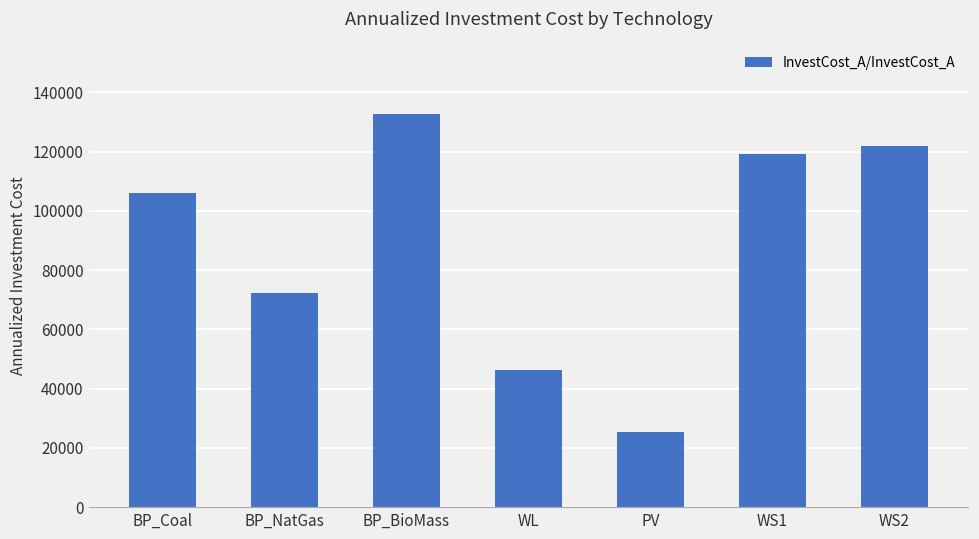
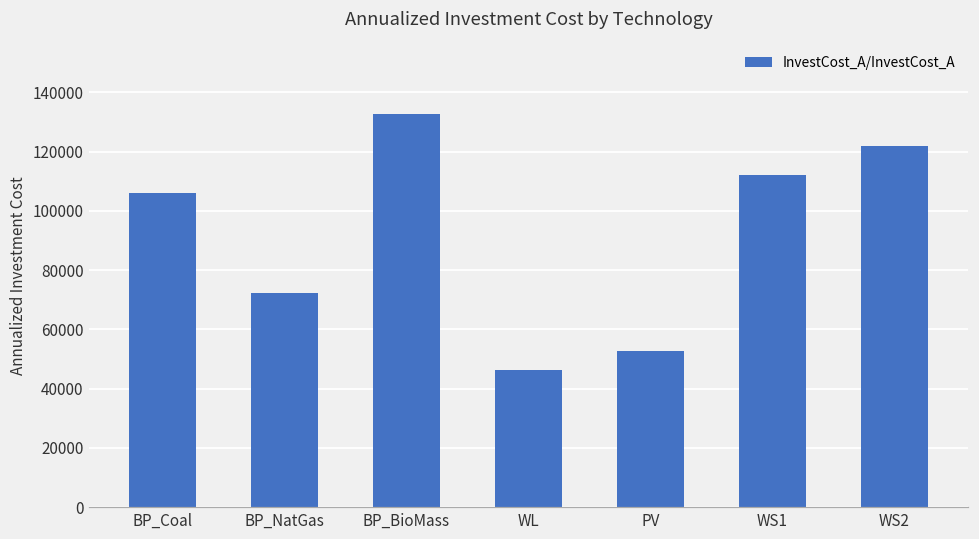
  {
    "BP_Coal": 106000,
    "BP_NatGas": 72000,
    "BP_BioMass": 133000,
    "WL": 46000,
-   "PV": 25000,
-   "WS1": 119000,
+   "PV": 53000,
+   "WS1": 112000,
    "WS2": 122000
  }
